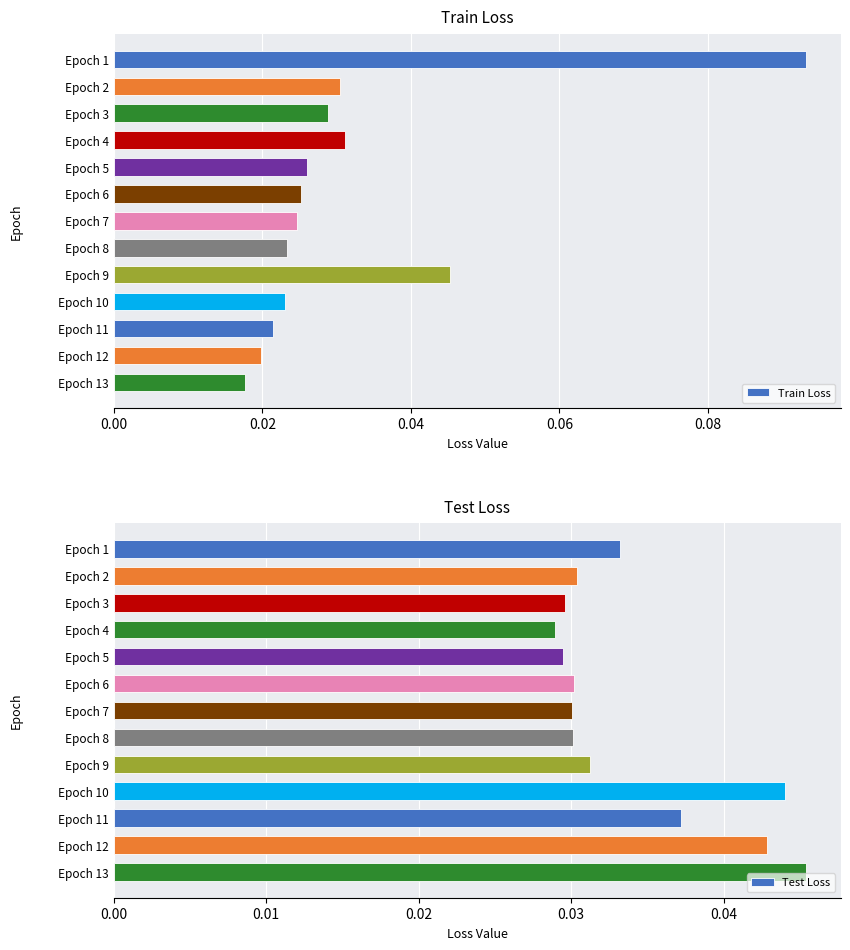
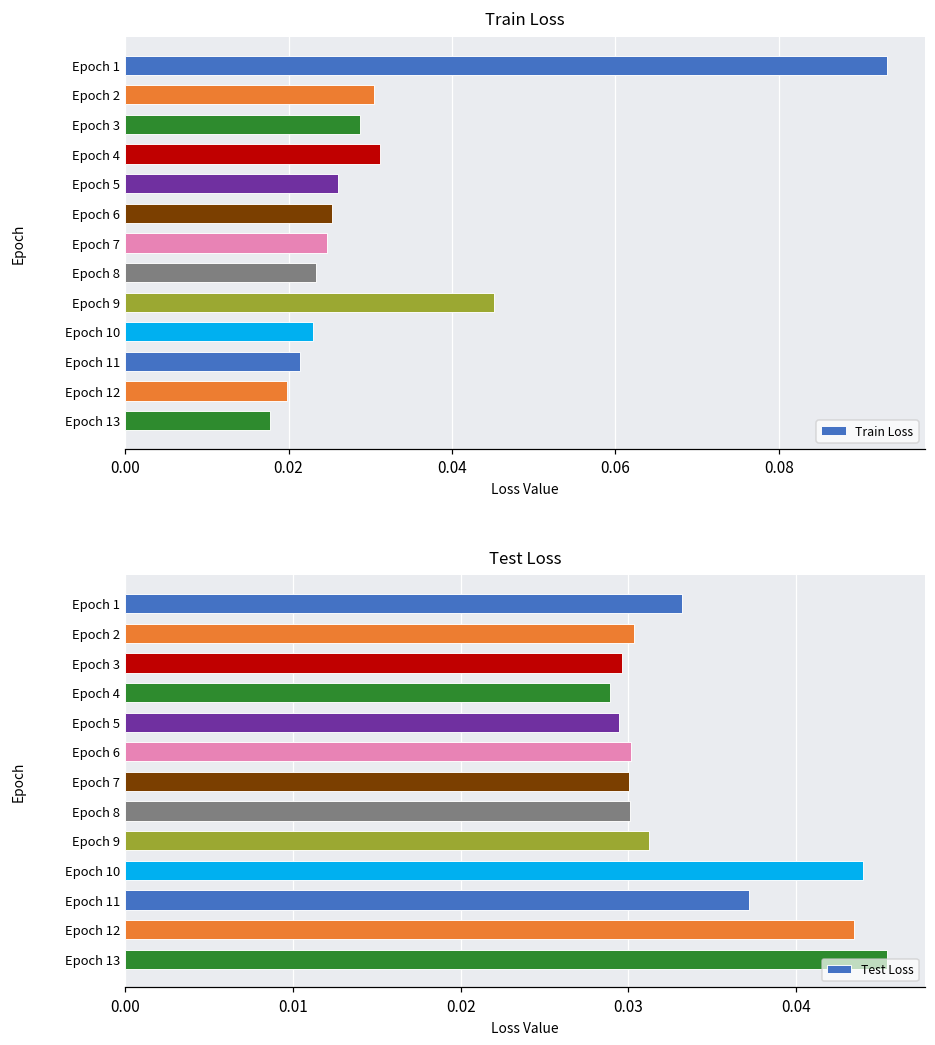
  {
    "Train Loss": {
      "Epoch 1": 0.093,
      "Epoch 2": 0.030,
      "Epoch 3": 0.029,
      "Epoch 4": 0.031,
      "Epoch 5": 0.026,
      "Epoch 6": 0.025,
      "Epoch 7": 0.025,
      "Epoch 8": 0.023,
      "Epoch 9": 0.045,
      "Epoch 10": 0.023,
      "Epoch 11": 0.021,
      "Epoch 12": 0.020,
      "Epoch 13": 0.018
    },
    "Test Loss": {
      "Epoch 1": 0.0332,
      "Epoch 2": 0.0304,
      "Epoch 3": 0.0296,
      "Epoch 4": 0.0289,
      "Epoch 5": 0.0295,
      "Epoch 6": 0.0302,
      "Epoch 7": 0.0300,
      "Epoch 8": 0.0301,
      "Epoch 9": 0.0312,
      "Epoch 10": 0.0440,
      "Epoch 11": 0.0372,
-     "Epoch 12": 0.0429,
+     "Epoch 12": 0.0435,
      "Epoch 13": 0.0454
    }
  }
